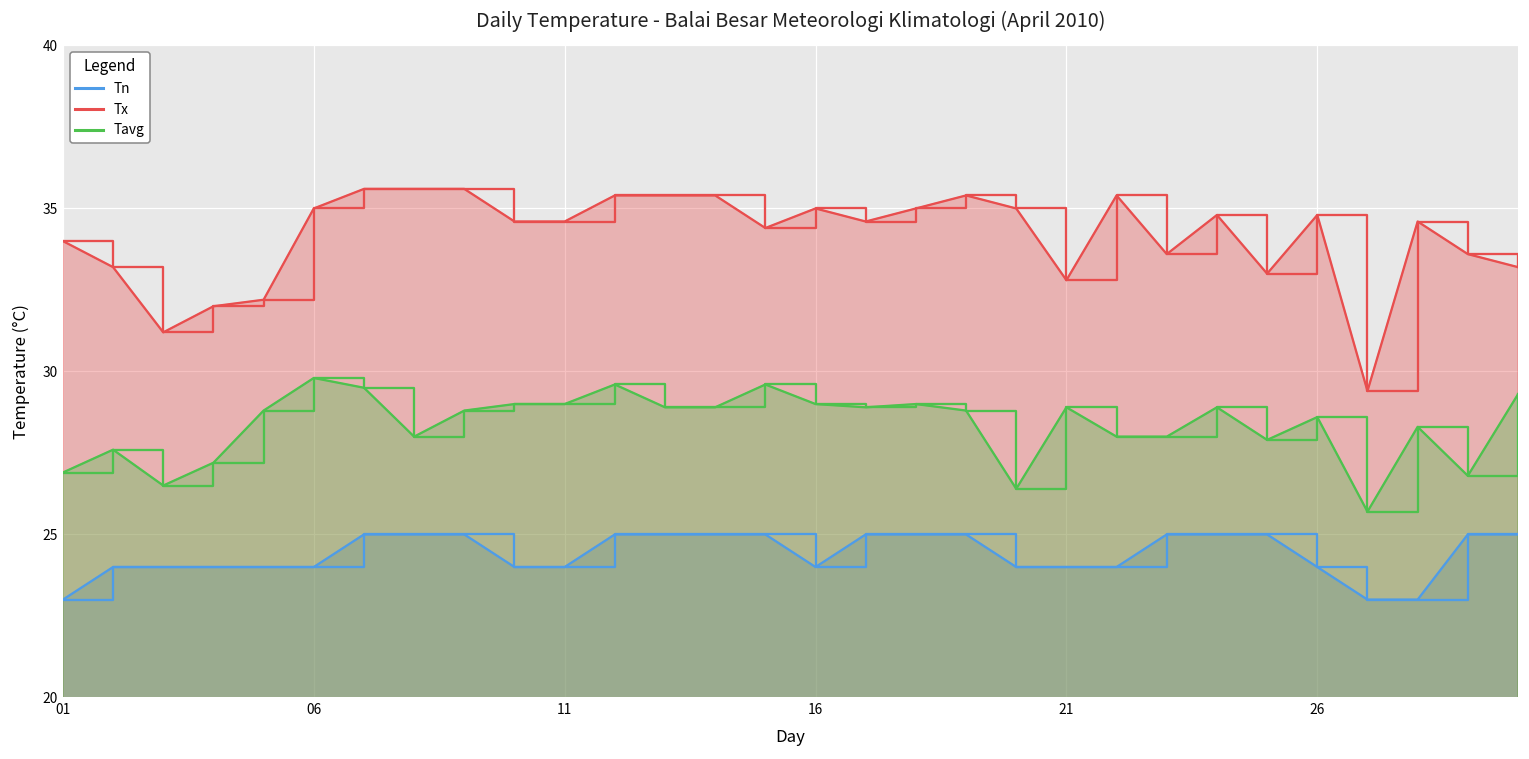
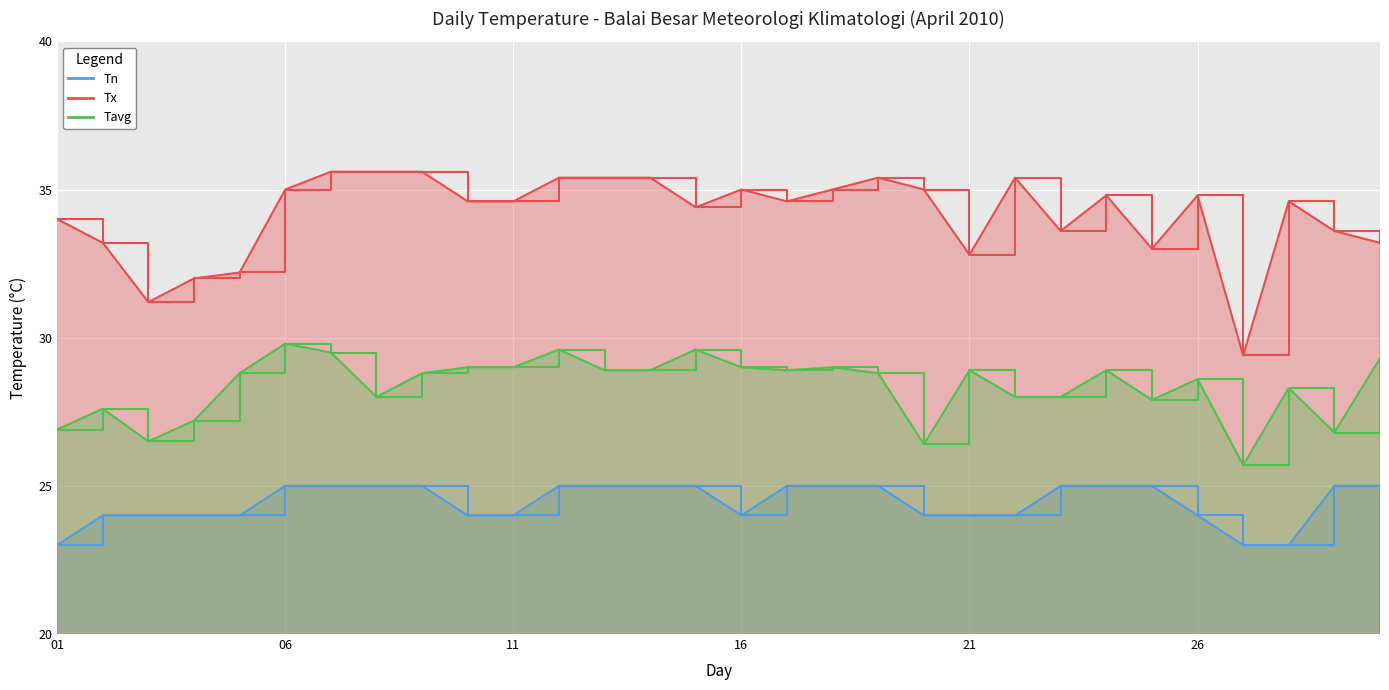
  {
    "Tn": {
      "01": 23,
-     "06": 24,
+     "06": 25,
      "11": 24,
      "16": 24,
      "21": 24,
      "26": 24
    },
    "Tx": {
      "01": 34,
      "06": 35,
      "11": 34.6,
      "16": 35,
      "21": 32.8,
      "26": 34.8
    },
    "Tavg": {
      "01": 26.9,
      "06": 29.8,
      "11": 29,
      "16": 29,
      "21": 28.9,
      "26": 28.6
    }
  }
